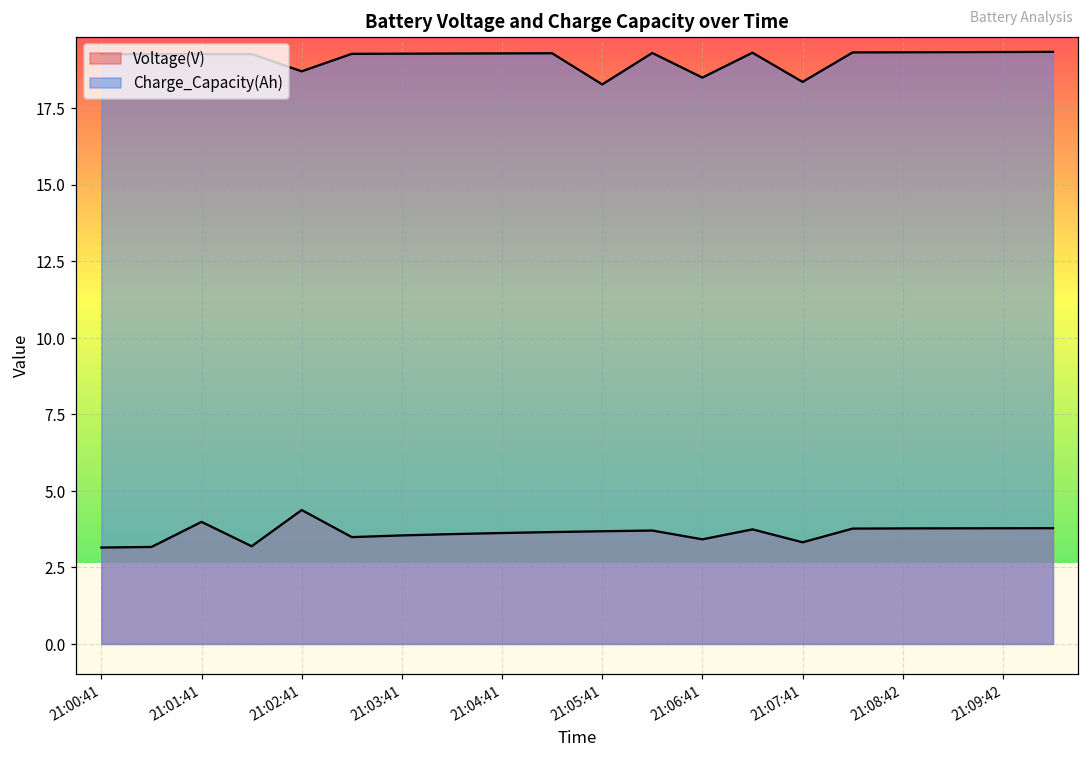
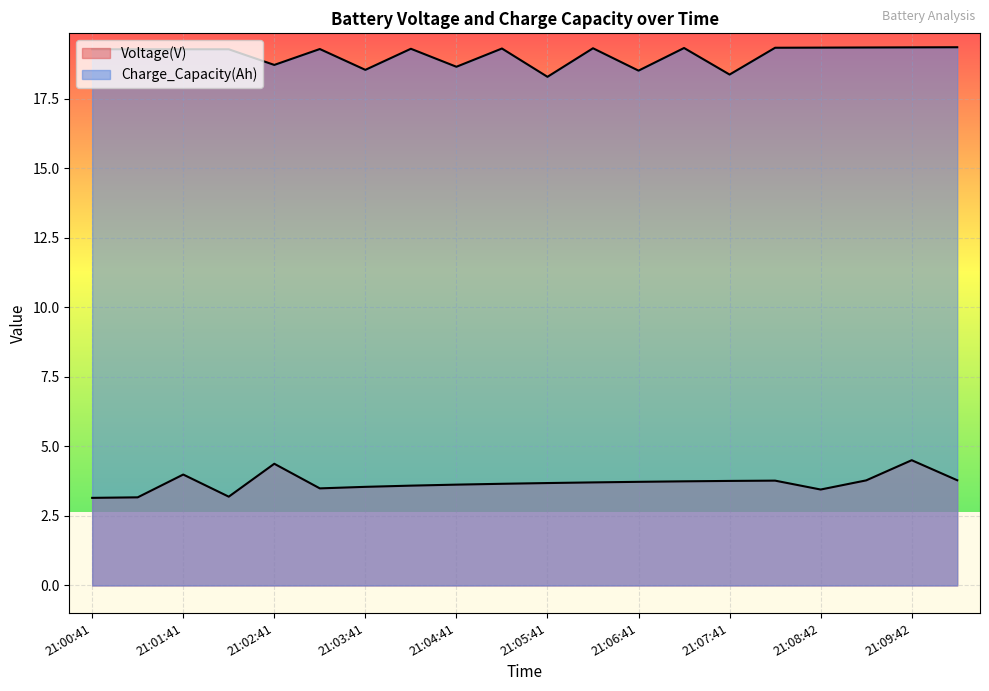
  {
    "Voltage(V)": {
      "21:00:41": 3.1,
      "21:01:41": 4.0,
      "21:02:41": 4.4,
      "21:03:41": 3.5,
      "21:04:41": 3.6,
      "21:05:41": 3.7,
-     "21:06:41": 3.4,
-     "21:07:41": 3.3,
-     "21:08:42": 3.8,
-     "21:09:42": 3.8
+     "21:06:41": 3.7,
+     "21:07:41": 3.8,
+     "21:08:42": 3.4,
+     "21:09:42": 4.5
    },
    "Charge_Capacity(Ah)": {
      "21:02:41": 18.7,
-     "21:03:41": 19.3,
-     "21:04:41": 19.3,
+     "21:03:41": 18.5,
+     "21:04:41": 18.6,
      "21:05:41": 18.3,
      "21:06:41": 18.5,
      "21:07:41": 18.4,
      "21:08:42": 19.3,
      "21:09:42": 19.3
    }
  }
